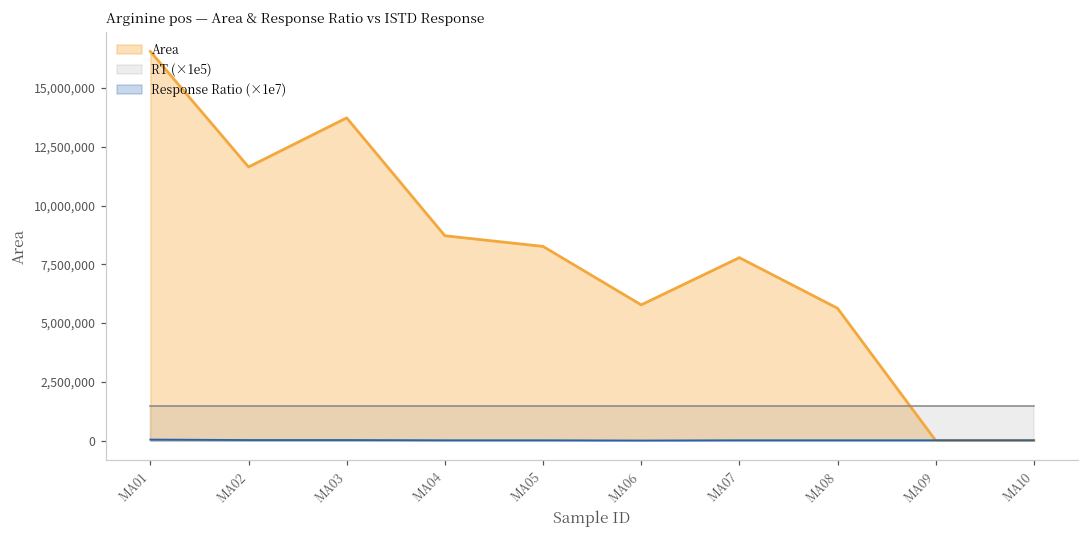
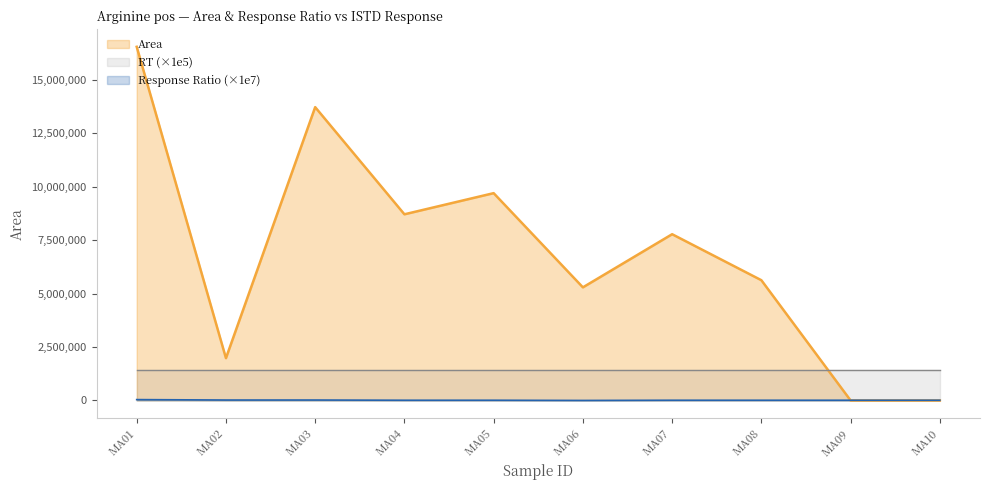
  {
    "Area": {
      "MA01": "16,600,000",
-     "MA02": "11,600,000",
+     "MA02": "2,000,000",
      "MA03": "13,700,000",
      "MA04": "8,700,000",
-     "MA05": "8,300,000",
-     "MA06": "5,800,000",
+     "MA05": "9,700,000",
+     "MA06": "5,300,000",
      "MA07": "7,800,000",
      "MA08": "5,600,000"
    },
    "RT (×1e5)": {
      "MA01": "1,400,000",
      "MA02": "1,400,000",
      "MA03": "1,400,000",
      "MA04": "1,400,000",
      "MA05": "1,400,000",
      "MA06": "1,400,000",
      "MA07": "1,400,000",
      "MA08": "1,400,000",
      "MA09": "1,400,000",
      "MA10": "1,400,000"
    },
    "Response Ratio (×1e7)": {
      "MA01": "0",
      "MA02": "0",
      "MA03": "0",
      "MA04": "0",
      "MA05": "0",
      "MA06": "0",
      "MA07": "0",
      "MA08": "0"
    }
  }
